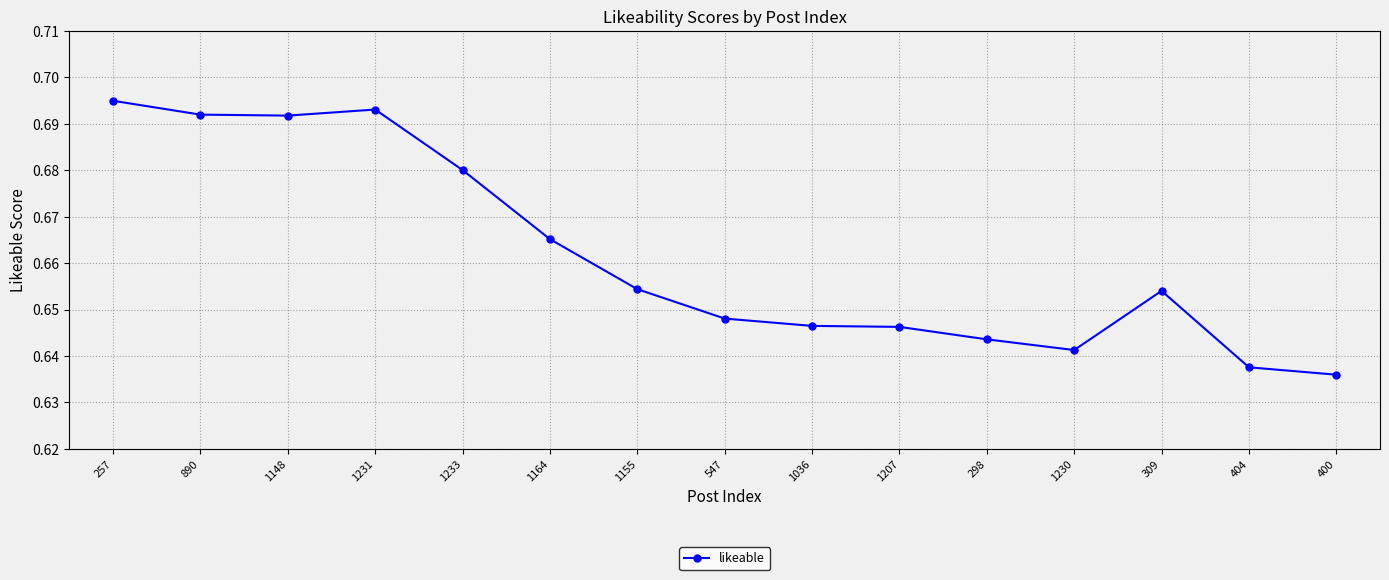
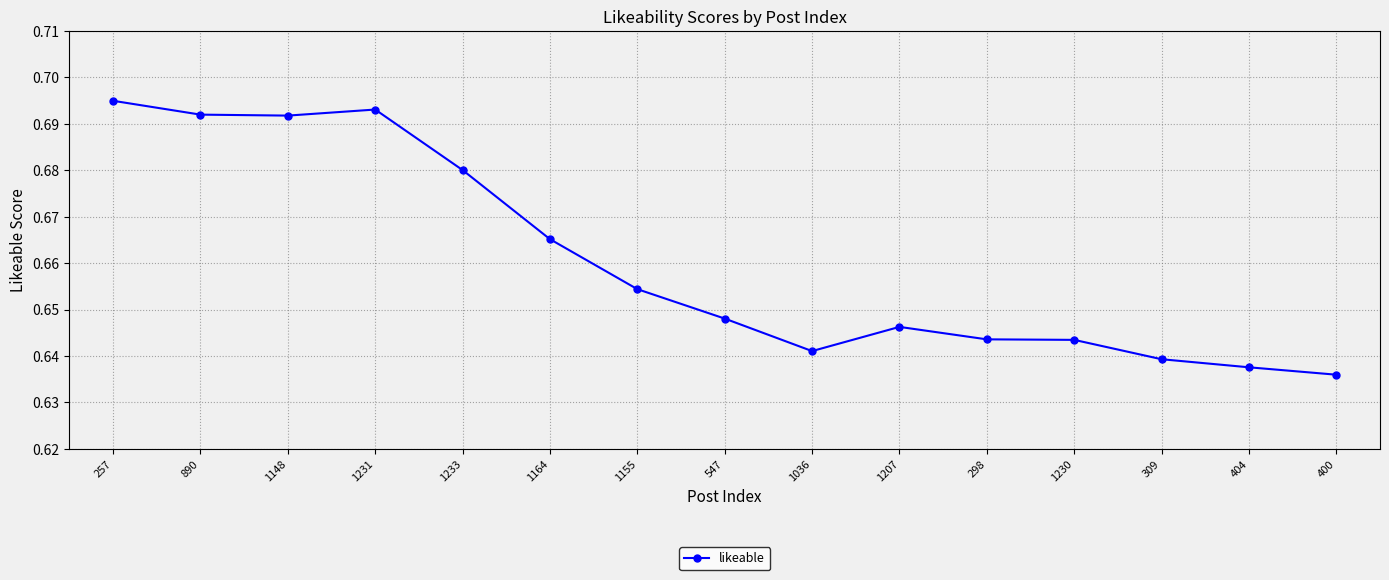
  {
    "257": 0.695,
    "890": 0.692,
    "1148": 0.692,
    "1231": 0.693,
    "1233": 0.680,
    "1164": 0.665,
    "1155": 0.654,
    "547": 0.648,
-   "1036": 0.646,
+   "1036": 0.641,
    "1207": 0.646,
    "298": 0.644,
-   "1230": 0.641,
-   "309": 0.654,
+   "1230": 0.643,
+   "309": 0.639,
    "404": 0.638,
    "400": 0.636
  }
